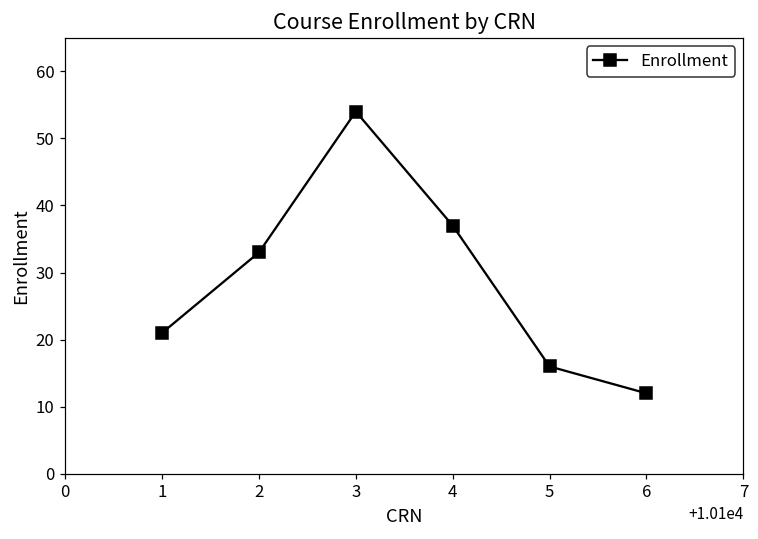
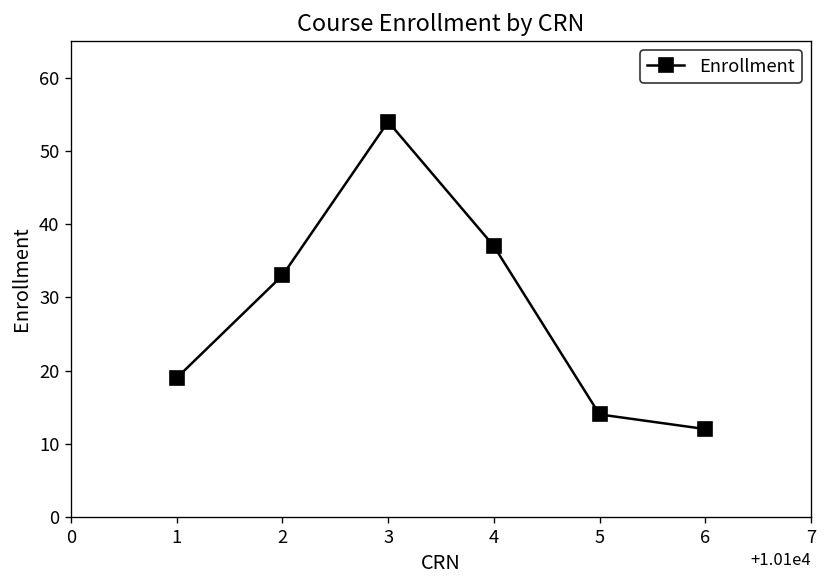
  {
-   "1": 21,
+   "1": 19,
    "2": 33,
    "3": 54,
    "4": 37,
-   "5": 16,
+   "5": 14,
    "6": 12
  }
